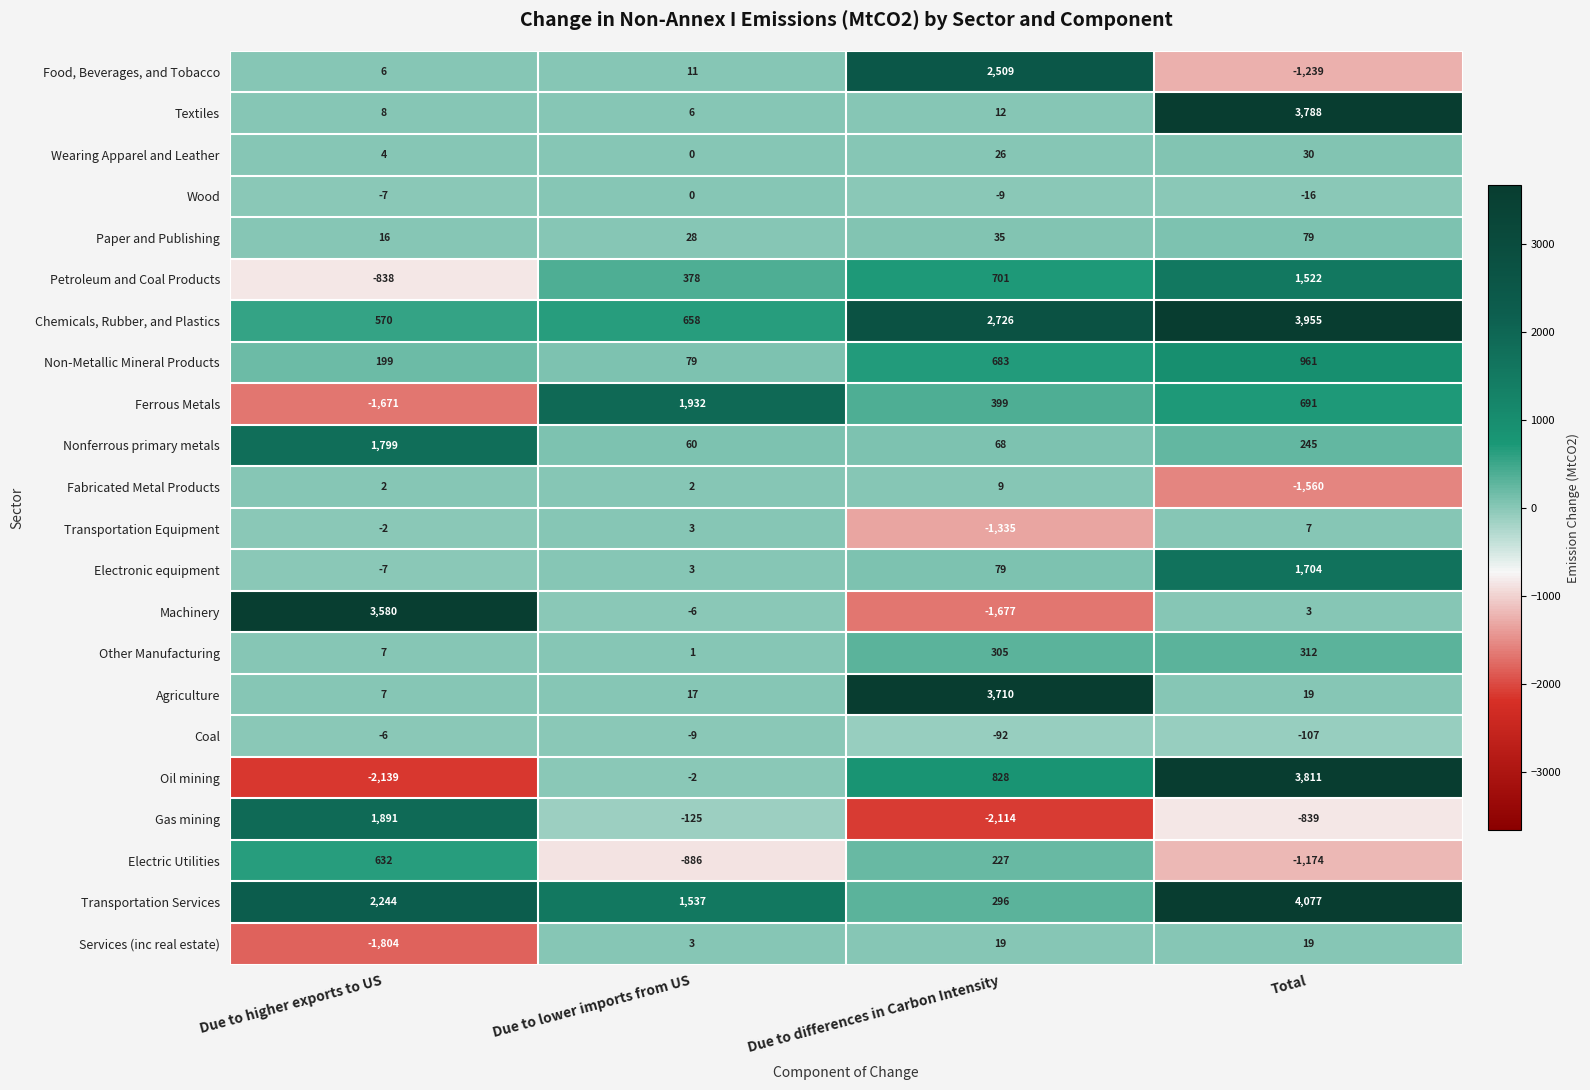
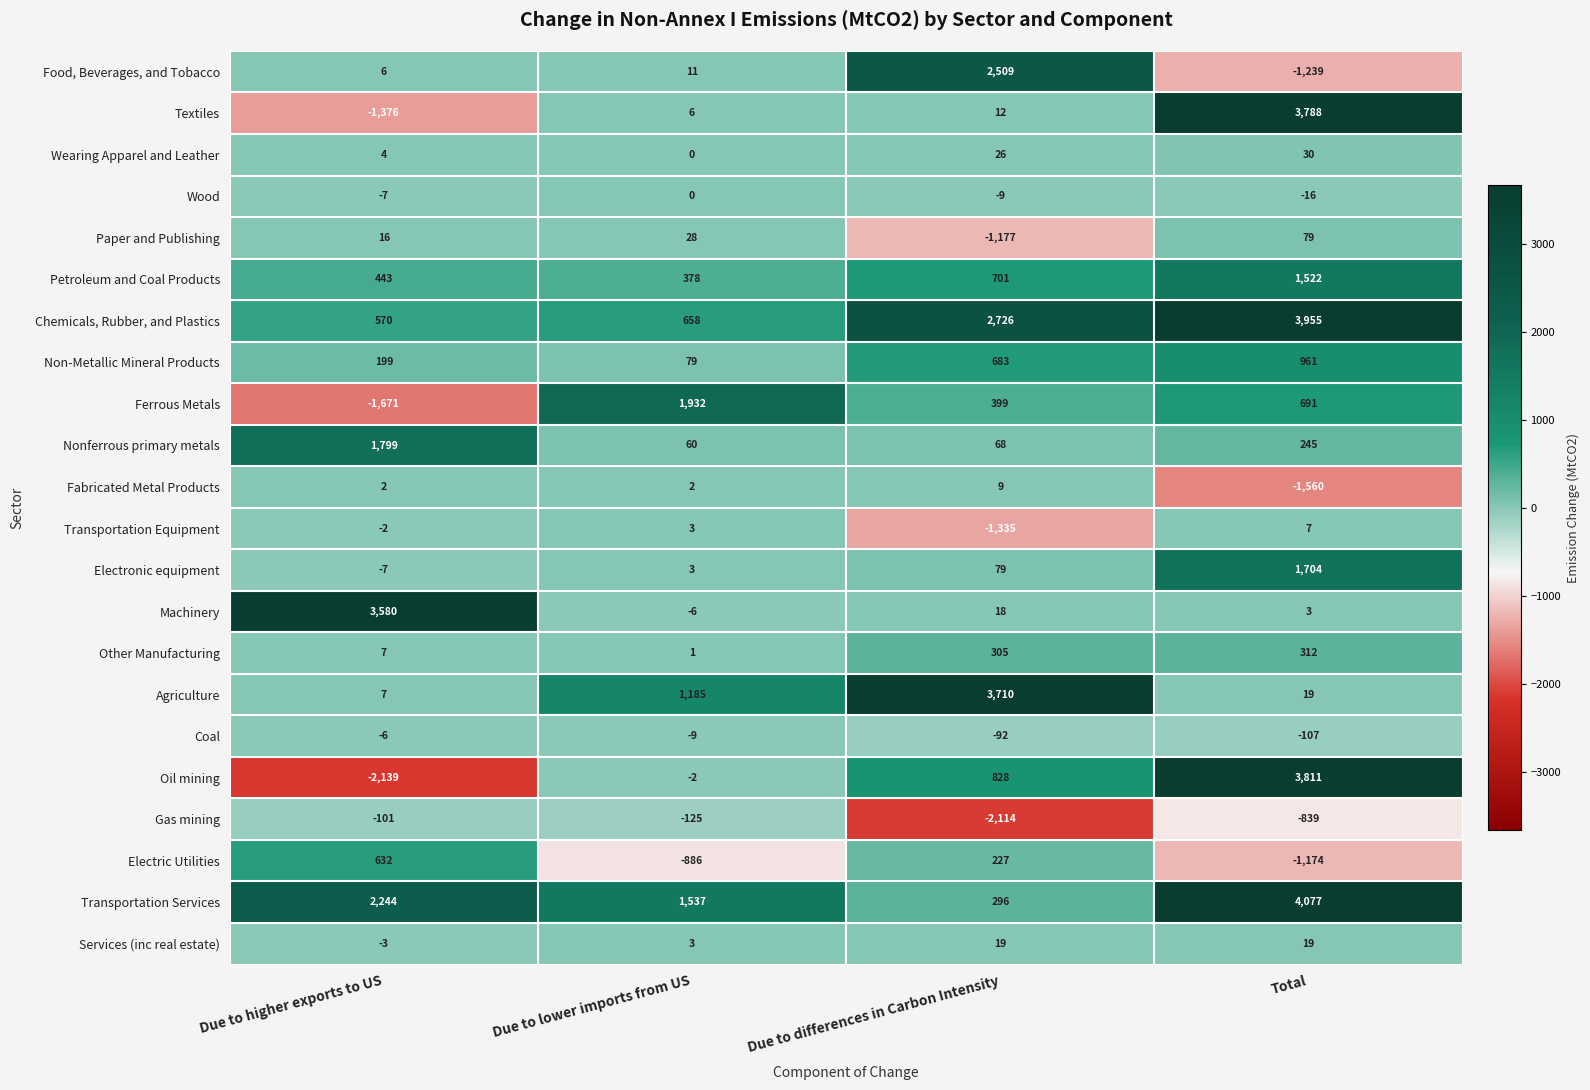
  {
    "Food, Beverages, and Tobacco": {
      "Due to higher exports to US": "6",
      "Due to lower imports from US": "11",
      "Due to differences in Carbon Intensity": "2,509",
      "Total": "-1,239"
    },
    "Textiles": {
-     "Due to higher exports to US": "8",
+     "Due to higher exports to US": "-1,376",
      "Due to lower imports from US": "6",
      "Due to differences in Carbon Intensity": "12",
      "Total": "3,788"
    },
    "Wearing Apparel and Leather": {
      "Due to higher exports to US": "4",
      "Due to lower imports from US": "0",
      "Due to differences in Carbon Intensity": "26",
      "Total": "30"
    },
    "Wood": {
      "Due to higher exports to US": "-7",
      "Due to lower imports from US": "0",
      "Due to differences in Carbon Intensity": "-9",
      "Total": "-16"
    },
    "Paper and Publishing": {
      "Due to higher exports to US": "16",
      "Due to lower imports from US": "28",
-     "Due to differences in Carbon Intensity": "35",
+     "Due to differences in Carbon Intensity": "-1,177",
      "Total": "79"
    },
    "Petroleum and Coal Products": {
-     "Due to higher exports to US": "-838",
+     "Due to higher exports to US": "443",
      "Due to lower imports from US": "378",
      "Due to differences in Carbon Intensity": "701",
      "Total": "1,522"
    },
    "Chemicals, Rubber, and Plastics": {
      "Due to higher exports to US": "570",
      "Due to lower imports from US": "658",
      "Due to differences in Carbon Intensity": "2,726",
      "Total": "3,955"
    },
    "Non-Metallic Mineral Products": {
      "Due to higher exports to US": "199",
      "Due to lower imports from US": "79",
      "Due to differences in Carbon Intensity": "683",
      "Total": "961"
    },
    "Ferrous Metals": {
      "Due to higher exports to US": "-1,671",
      "Due to lower imports from US": "1,932",
      "Due to differences in Carbon Intensity": "399",
      "Total": "691"
    },
    "Nonferrous primary metals": {
      "Due to higher exports to US": "1,799",
      "Due to lower imports from US": "60",
      "Due to differences in Carbon Intensity": "68",
      "Total": "245"
    },
    "Fabricated Metal Products": {
      "Due to higher exports to US": "2",
      "Due to lower imports from US": "2",
      "Due to differences in Carbon Intensity": "9",
      "Total": "-1,560"
    },
    "Transportation Equipment": {
      "Due to higher exports to US": "-2",
      "Due to lower imports from US": "3",
      "Due to differences in Carbon Intensity": "-1,335",
      "Total": "7"
    },
    "Electronic equipment": {
      "Due to higher exports to US": "-7",
      "Due to lower imports from US": "3",
      "Due to differences in Carbon Intensity": "79",
      "Total": "1,704"
    },
    "Machinery": {
      "Due to higher exports to US": "3,580",
      "Due to lower imports from US": "-6",
-     "Due to differences in Carbon Intensity": "-1,677",
+     "Due to differences in Carbon Intensity": "18",
      "Total": "3"
    },
    "Other Manufacturing": {
      "Due to higher exports to US": "7",
      "Due to lower imports from US": "1",
      "Due to differences in Carbon Intensity": "305",
      "Total": "312"
    },
    "Agriculture": {
      "Due to higher exports to US": "7",
-     "Due to lower imports from US": "17",
+     "Due to lower imports from US": "1,185",
      "Due to differences in Carbon Intensity": "3,710",
      "Total": "19"
    },
    "Coal": {
      "Due to higher exports to US": "-6",
      "Due to lower imports from US": "-9",
      "Due to differences in Carbon Intensity": "-92",
      "Total": "-107"
    },
    "Oil mining": {
      "Due to higher exports to US": "-2,139",
      "Due to lower imports from US": "-2",
      "Due to differences in Carbon Intensity": "828",
      "Total": "3,811"
    },
    "Gas mining": {
-     "Due to higher exports to US": "1,891",
+     "Due to higher exports to US": "-101",
      "Due to lower imports from US": "-125",
      "Due to differences in Carbon Intensity": "-2,114",
      "Total": "-839"
    },
    "Electric Utilities": {
      "Due to higher exports to US": "632",
      "Due to lower imports from US": "-886",
      "Due to differences in Carbon Intensity": "227",
      "Total": "-1,174"
    },
    "Transportation Services": {
      "Due to higher exports to US": "2,244",
      "Due to lower imports from US": "1,537",
      "Due to differences in Carbon Intensity": "296",
      "Total": "4,077"
    },
    "Services (inc real estate)": {
-     "Due to higher exports to US": "-1,804",
+     "Due to higher exports to US": "-3",
      "Due to lower imports from US": "3",
      "Due to differences in Carbon Intensity": "19",
      "Total": "19"
    }
  }
